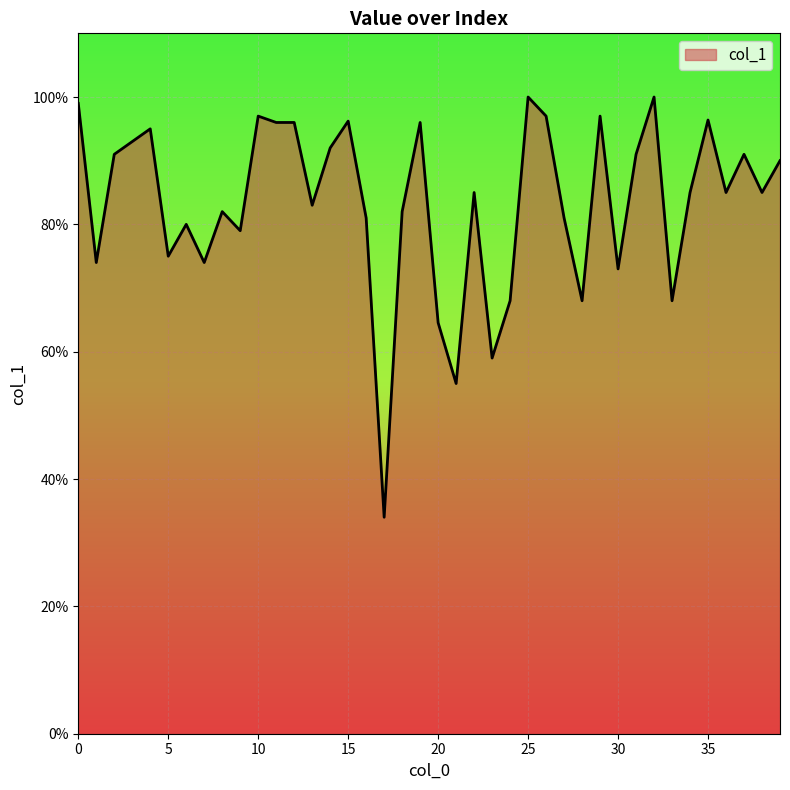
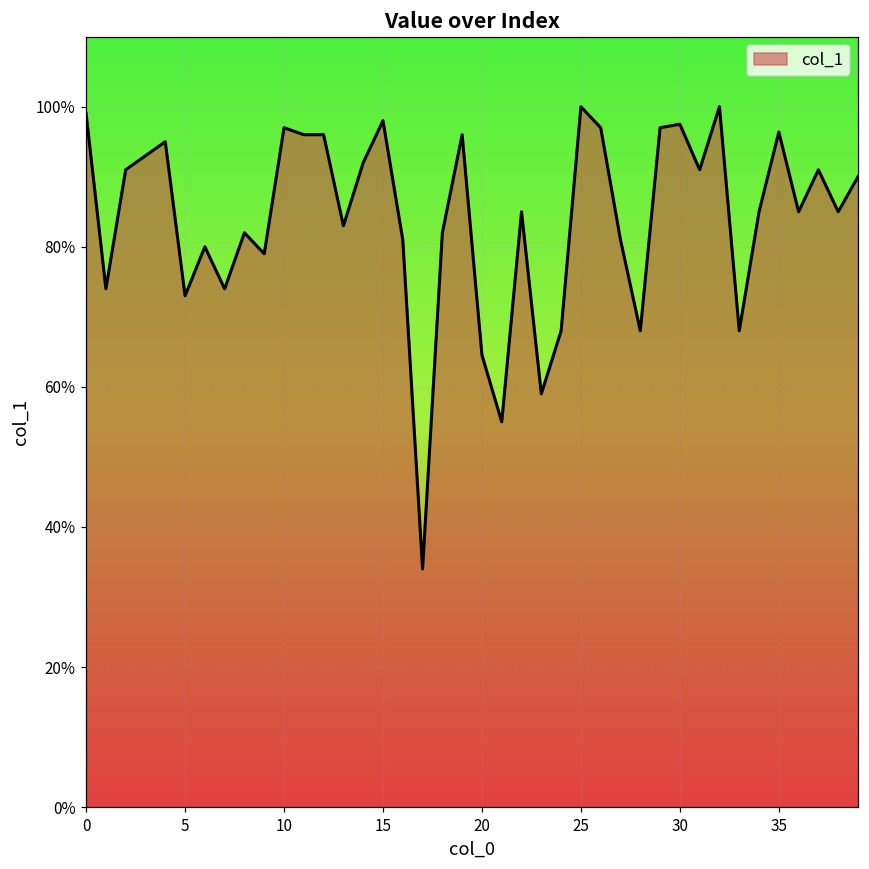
  {
    "0": "99%",
-   "5": "75%",
+   "5": "73%",
    "10": "97%",
-   "15": "96%",
+   "15": "98%",
    "20": "65%",
    "25": "100%",
-   "30": "73%",
+   "30": "98%",
    "35": "96%"
  }
